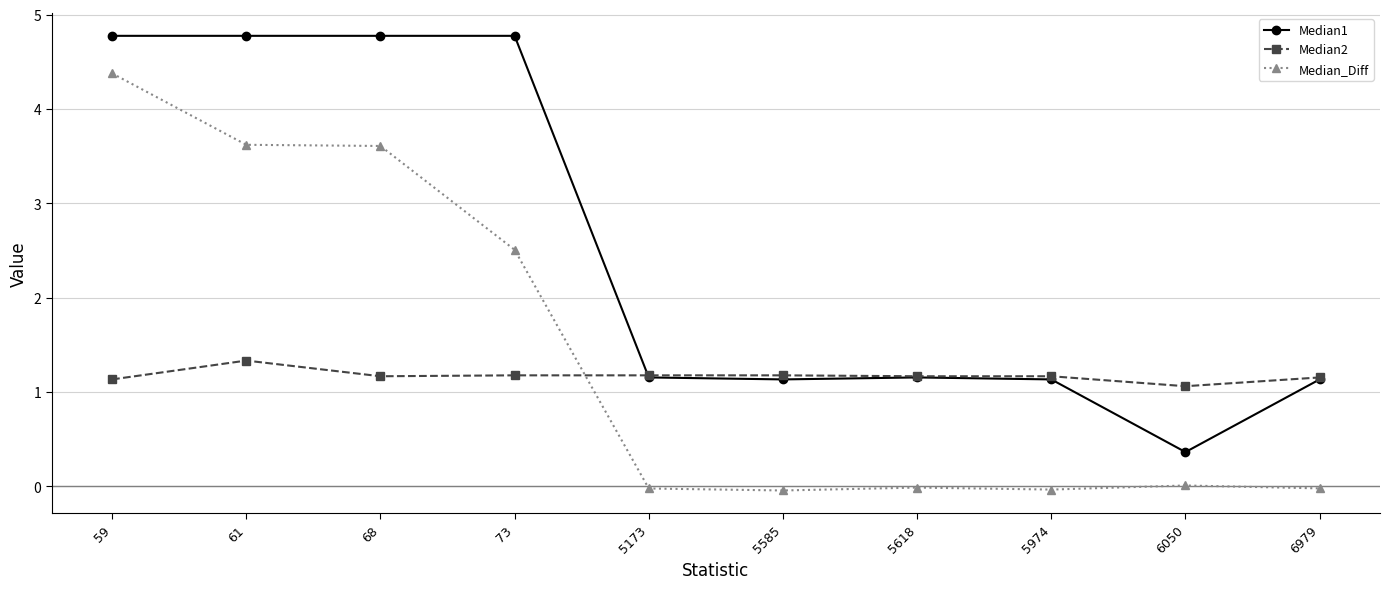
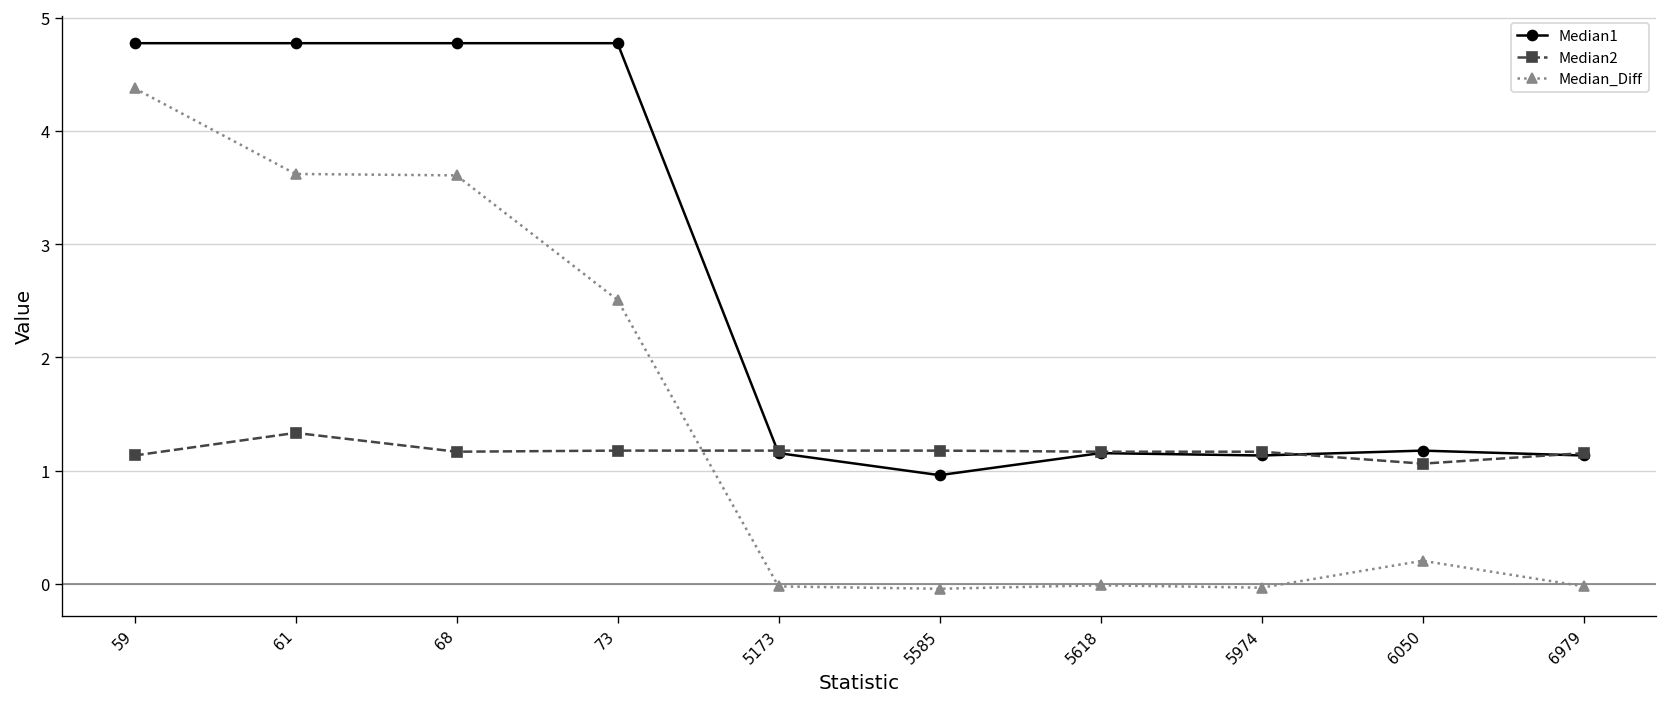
  {
    "Median1": {
      "59": 4.8,
      "61": 4.8,
      "68": 4.8,
      "73": 4.8,
-     "5585": 1.1,
+     "5585": 1.0,
      "5974": 1.1,
-     "6050": 0.4
+     "6050": 1.2
    },
    "Median2": {
      "59": 1.1,
      "61": 1.3,
      "68": 1.2,
      "73": 1.2,
      "5585": 1.2,
      "5974": 1.2,
      "6050": 1.1
    },
    "Median_Diff": {
      "59": 4.4,
      "61": 3.6,
      "68": 3.6,
      "73": 2.5,
      "5173": 0.0,
      "5585": 0.0,
      "5618": 0.0,
      "5974": 0.0,
-     "6050": 0.0,
+     "6050": 0.2,
      "6979": 0.0
    }
  }
